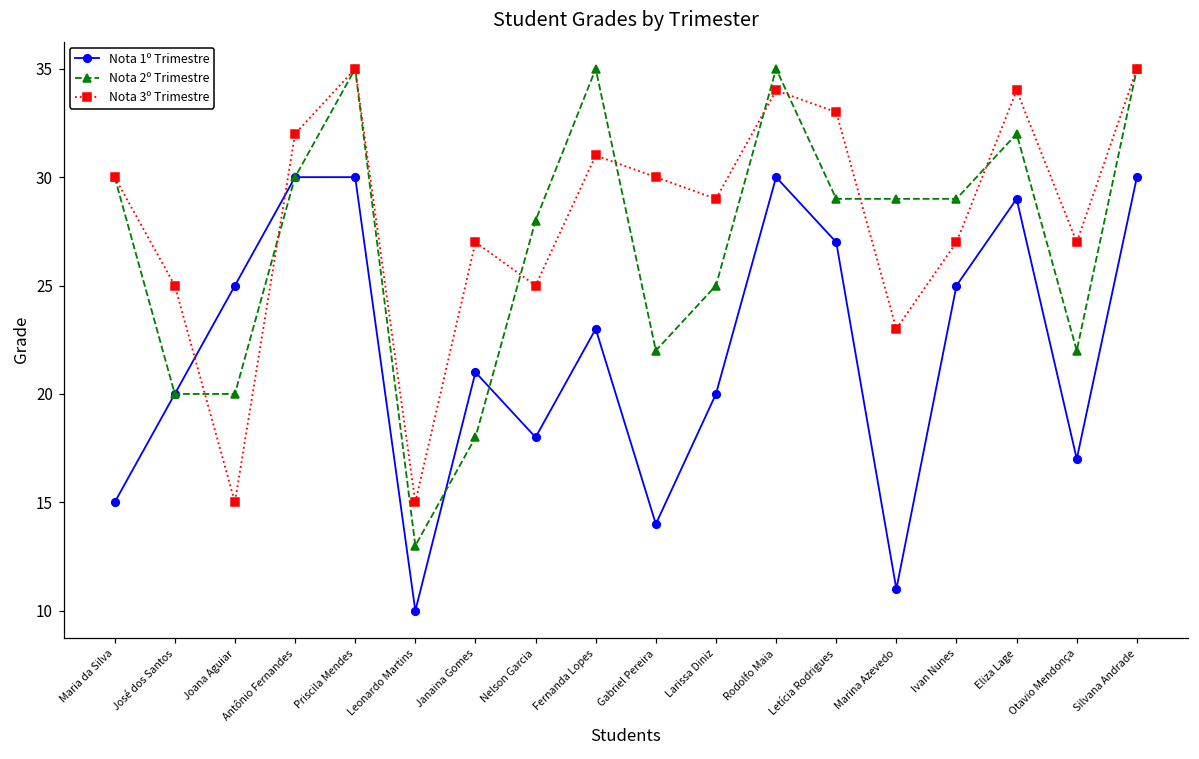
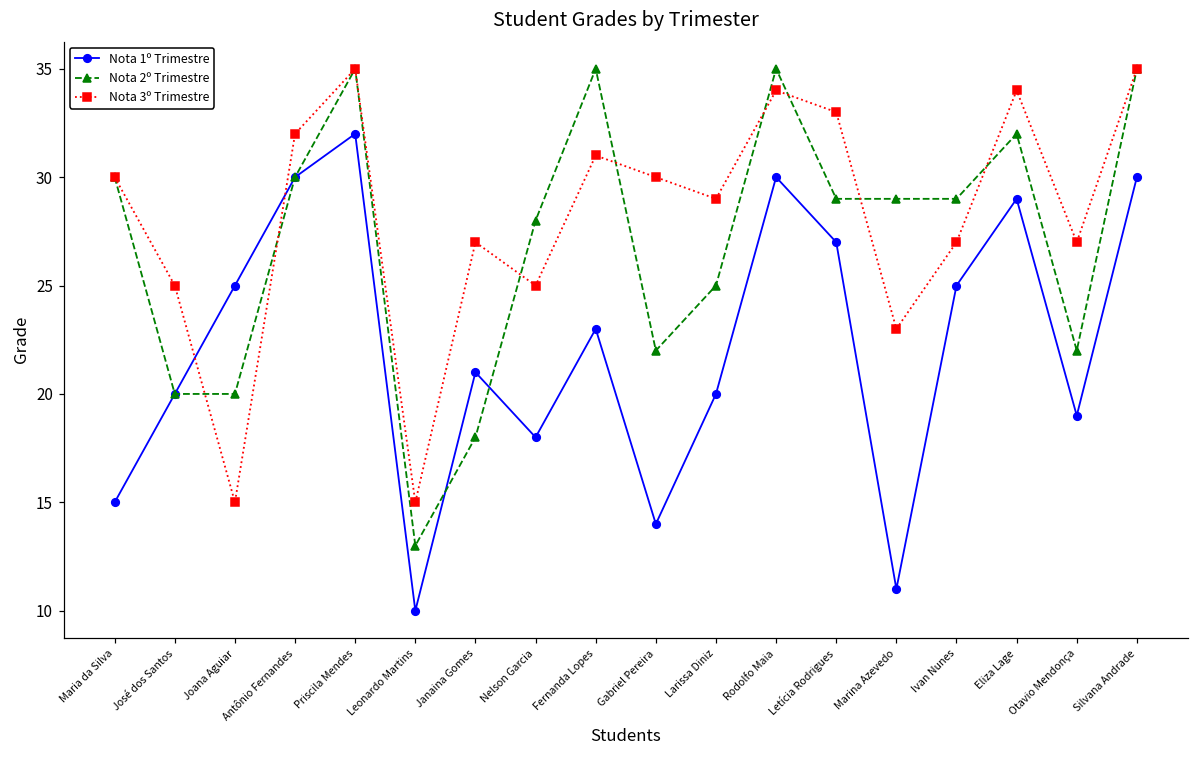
  {
    "Nota 1º Trimestre": {
      "Maria da Silva": 15,
      "Joana Aguiar": 25,
-     "Priscila Mendes": 30,
+     "Priscila Mendes": 32,
      "Leonardo Martins": 10,
      "Janaina Gomes": 21,
      "Nelson Garcia": 18,
      "Fernanda Lopes": 23,
      "Gabriel Pereira": 14,
      "Larissa Diniz": 20,
      "Rodolfo Maia": 30,
      "Letícia Rodrigues": 27,
      "Marina Azevedo": 11,
      "Ivan Nunes": 25,
      "Eliza Lage": 29,
-     "Otavio Mendonça": 17,
+     "Otavio Mendonça": 19,
      "Silvana Andrade": 30
    },
    "Nota 2º Trimestre": {
      "Joana Aguiar": 20,
      "Leonardo Martins": 13,
      "Janaina Gomes": 18,
      "Nelson Garcia": 28,
      "Fernanda Lopes": 35,
      "Gabriel Pereira": 22,
      "Larissa Diniz": 25,
      "Rodolfo Maia": 35,
      "Letícia Rodrigues": 29,
      "Marina Azevedo": 29,
      "Ivan Nunes": 29,
      "Eliza Lage": 32,
      "Otavio Mendonça": 22
    },
    "Nota 3º Trimestre": {
      "José dos Santos": 25,
      "Joana Aguiar": 15,
      "Antônio Fernandes": 32,
      "Leonardo Martins": 15,
      "Janaina Gomes": 27,
      "Nelson Garcia": 25,
      "Fernanda Lopes": 31,
      "Gabriel Pereira": 30,
      "Larissa Diniz": 29,
      "Rodolfo Maia": 34,
      "Letícia Rodrigues": 33,
      "Marina Azevedo": 23,
      "Ivan Nunes": 27,
      "Eliza Lage": 34,
      "Otavio Mendonça": 27
    }
  }
